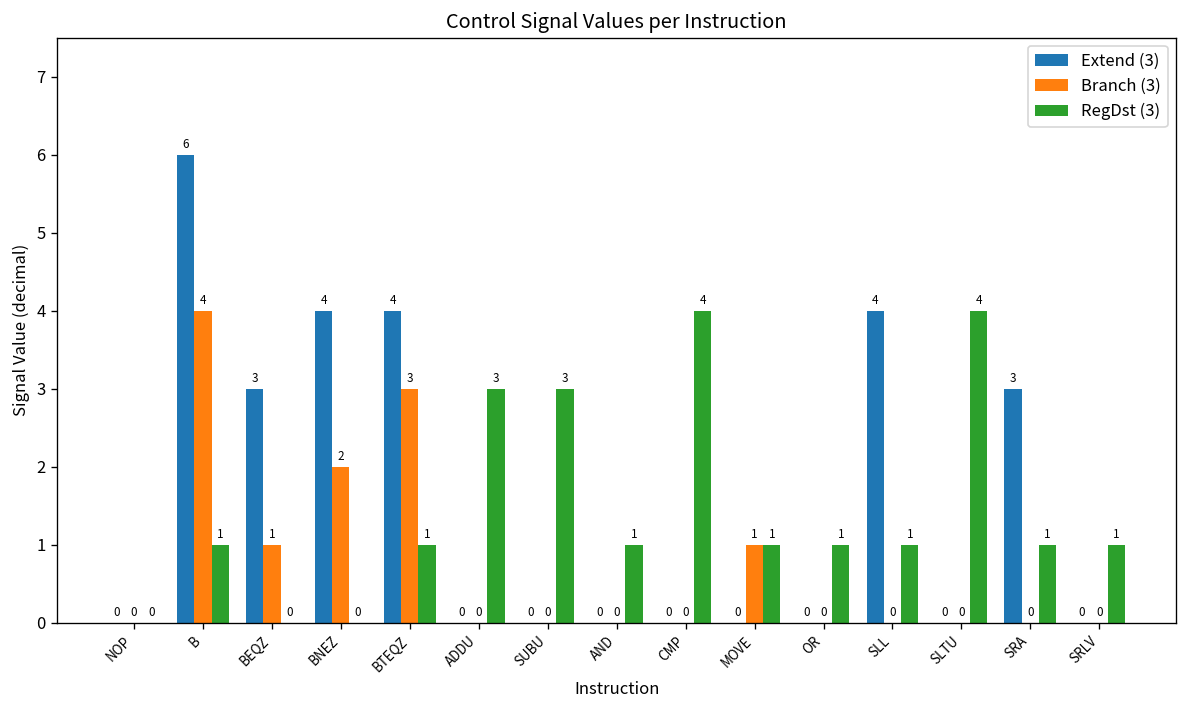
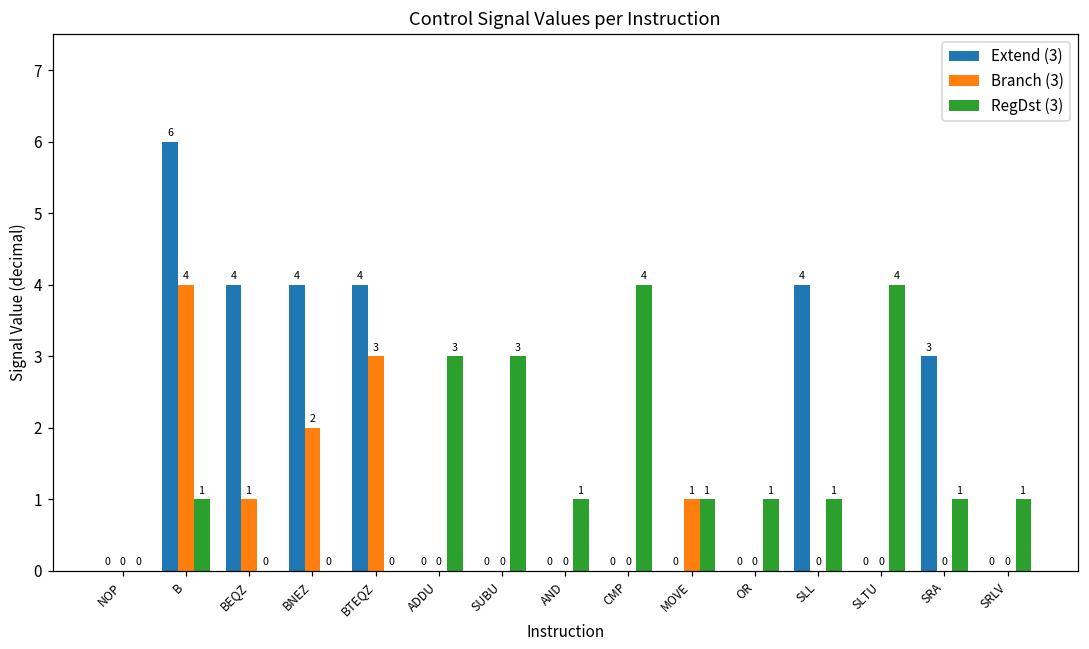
  {
    "Extend (3)": {
      "NOP": 0,
      "B": 6,
-     "BEQZ": 3,
+     "BEQZ": 4,
      "BNEZ": 4,
      "BTEQZ": 4,
      "ADDU": 0,
      "SUBU": 0,
      "AND": 0,
      "CMP": 0,
      "MOVE": 0,
      "OR": 0,
      "SLL": 4,
      "SLTU": 0,
      "SRA": 3,
      "SRLV": 0
    },
    "Branch (3)": {
      "NOP": 0,
      "B": 4,
      "BEQZ": 1,
      "BNEZ": 2,
      "BTEQZ": 3,
      "ADDU": 0,
      "SUBU": 0,
      "AND": 0,
      "CMP": 0,
      "MOVE": 1,
      "OR": 0,
      "SLL": 0,
      "SLTU": 0,
      "SRA": 0,
      "SRLV": 0
    },
    "RegDst (3)": {
      "NOP": 0,
      "B": 1,
      "BEQZ": 0,
      "BNEZ": 0,
-     "BTEQZ": 1,
+     "BTEQZ": 0,
      "ADDU": 3,
      "SUBU": 3,
      "AND": 1,
      "CMP": 4,
      "MOVE": 1,
      "OR": 1,
      "SLL": 1,
      "SLTU": 4,
      "SRA": 1,
      "SRLV": 1
    }
  }
